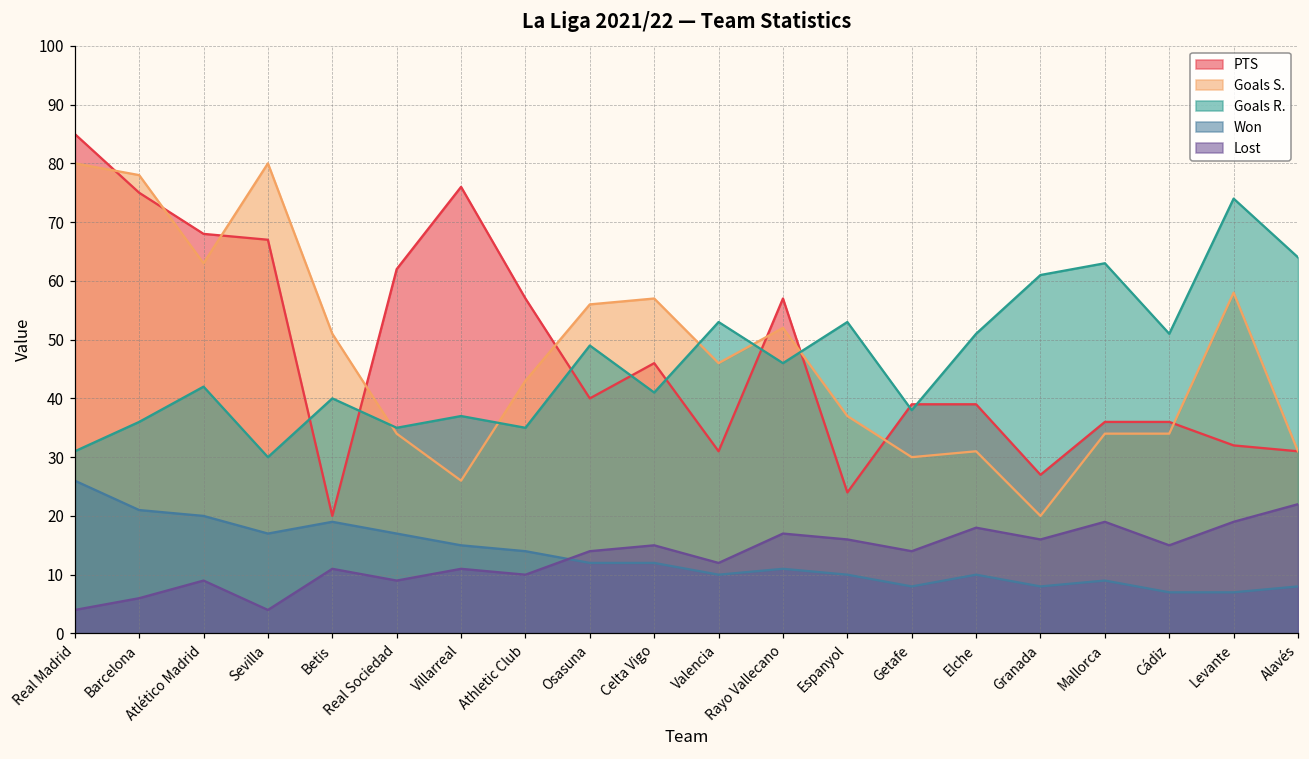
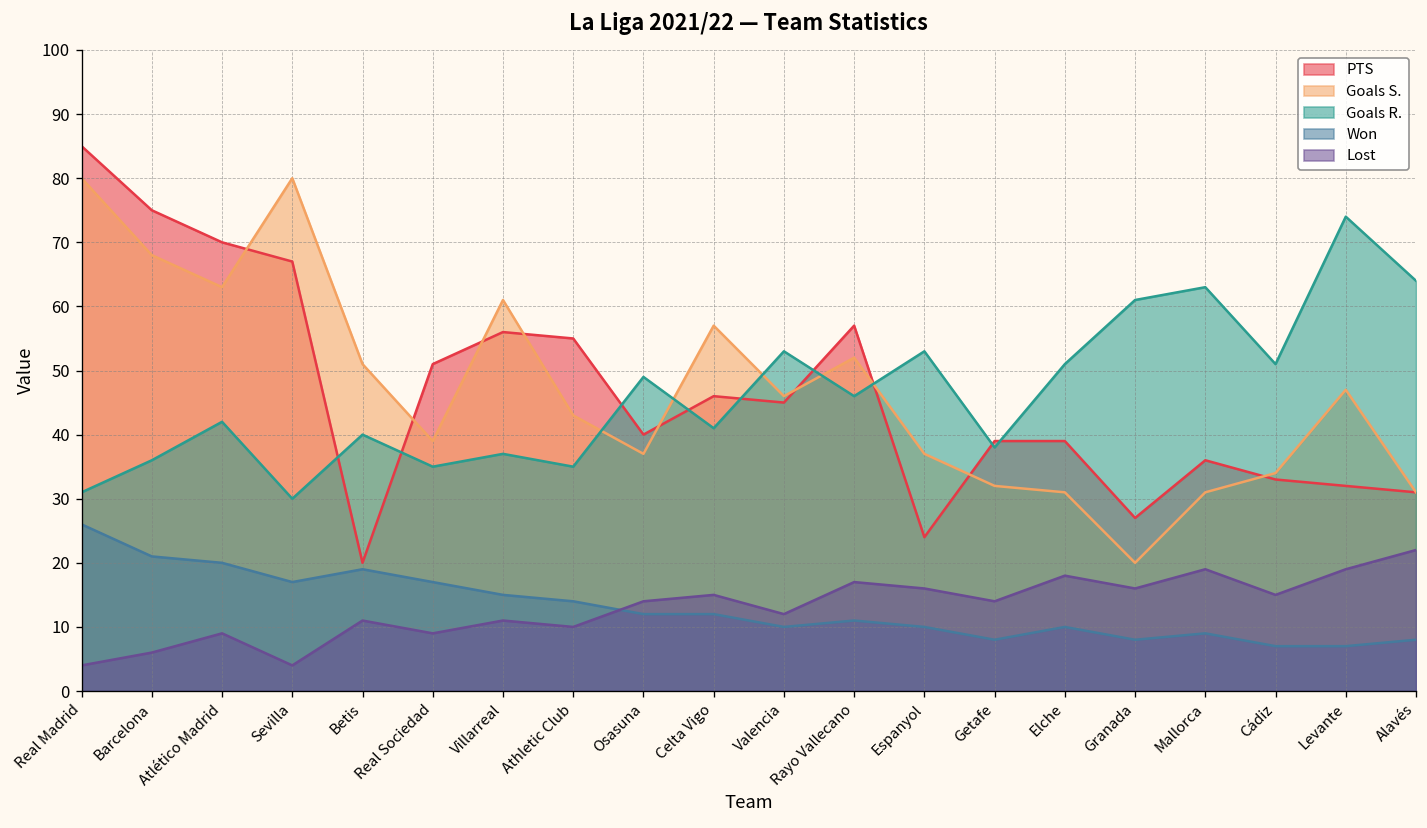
  {
    "PTS": {
      "Real Madrid": 85,
      "Barcelona": 75,
-     "Atlético Madrid": 68,
+     "Atlético Madrid": 70,
      "Sevilla": 67,
      "Betis": 20,
-     "Real Sociedad": 62,
-     "Villarreal": 76,
-     "Athletic Club": 57,
+     "Real Sociedad": 51,
+     "Villarreal": 56,
+     "Athletic Club": 55,
      "Osasuna": 40,
      "Celta Vigo": 46,
-     "Valencia": 31,
+     "Valencia": 45,
      "Rayo Vallecano": 57,
      "Espanyol": 24,
      "Getafe": 39,
      "Elche": 39,
      "Granada": 27,
      "Mallorca": 36,
-     "Cádiz": 36,
+     "Cádiz": 33,
      "Levante": 32
    },
    "Goals S.": {
      "Real Madrid": 80,
-     "Barcelona": 78,
+     "Barcelona": 68,
      "Atlético Madrid": 63,
      "Sevilla": 80,
      "Betis": 51,
-     "Real Sociedad": 34,
-     "Villarreal": 26,
+     "Real Sociedad": 39,
+     "Villarreal": 61,
      "Athletic Club": 43,
-     "Osasuna": 56,
+     "Osasuna": 37,
      "Celta Vigo": 57,
      "Valencia": 46,
      "Rayo Vallecano": 52,
      "Espanyol": 37,
-     "Getafe": 30,
+     "Getafe": 32,
      "Elche": 31,
      "Granada": 20,
-     "Mallorca": 34,
+     "Mallorca": 31,
      "Cádiz": 34,
-     "Levante": 58
+     "Levante": 47
    }
  }
